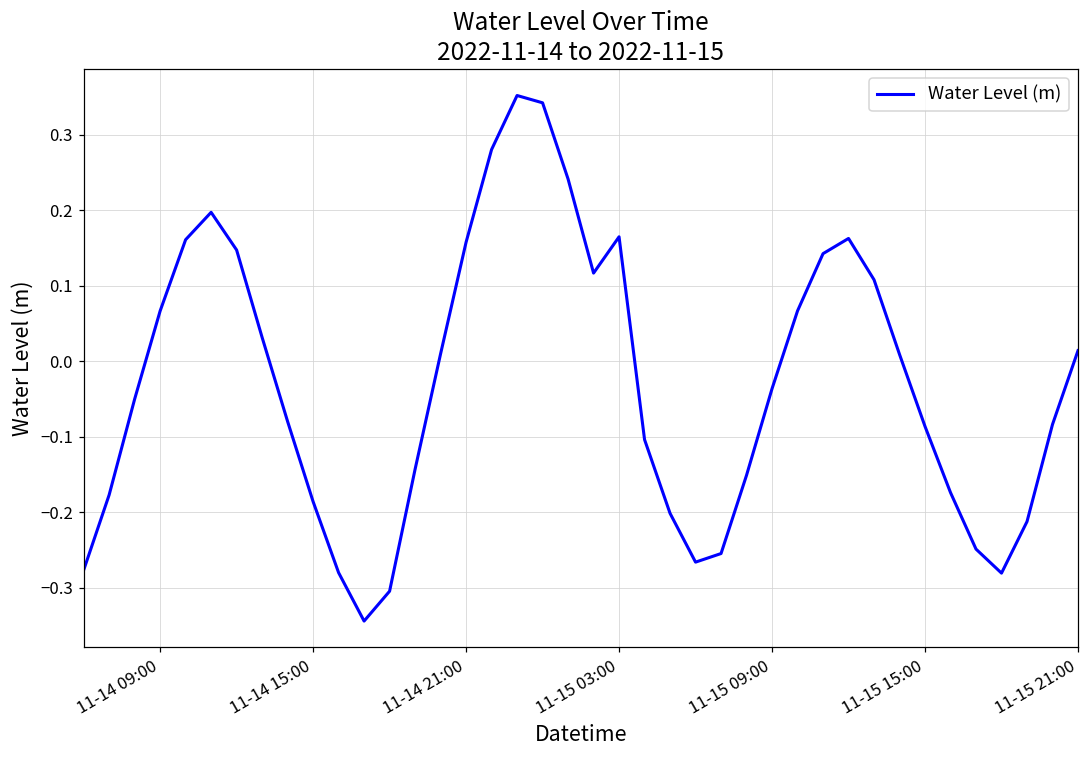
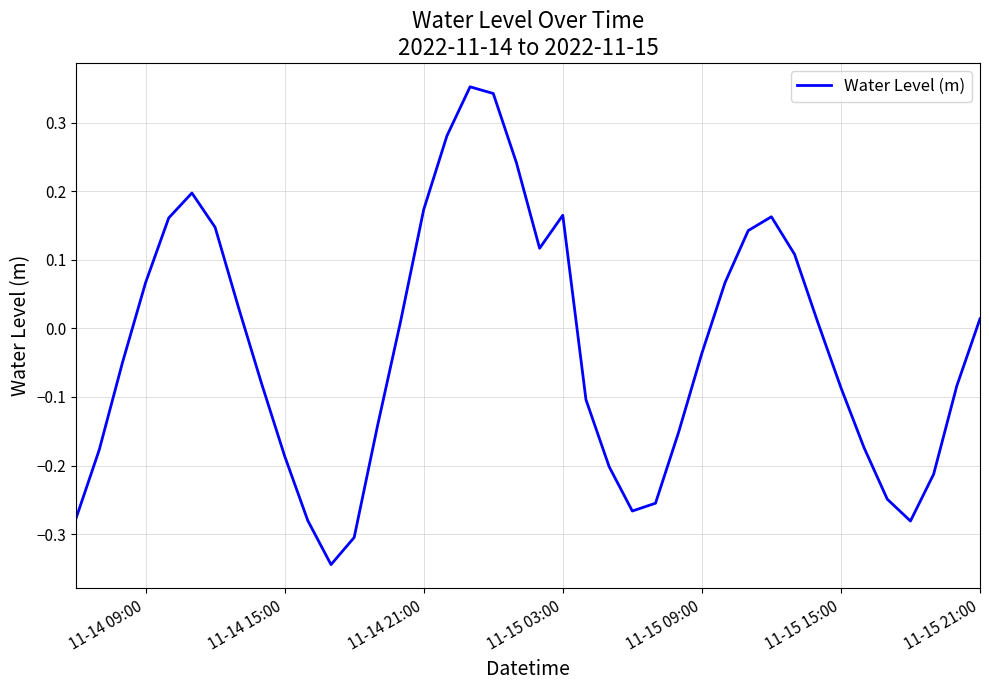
  {
    "11-14 09:00": 0.07,
    "11-14 15:00": -0.19,
-   "11-14 21:00": 0.16,
+   "11-14 21:00": 0.17,
    "11-15 03:00": 0.16,
    "11-15 09:00": -0.04,
    "11-15 15:00": -0.09,
    "11-15 21:00": 0.01
  }
